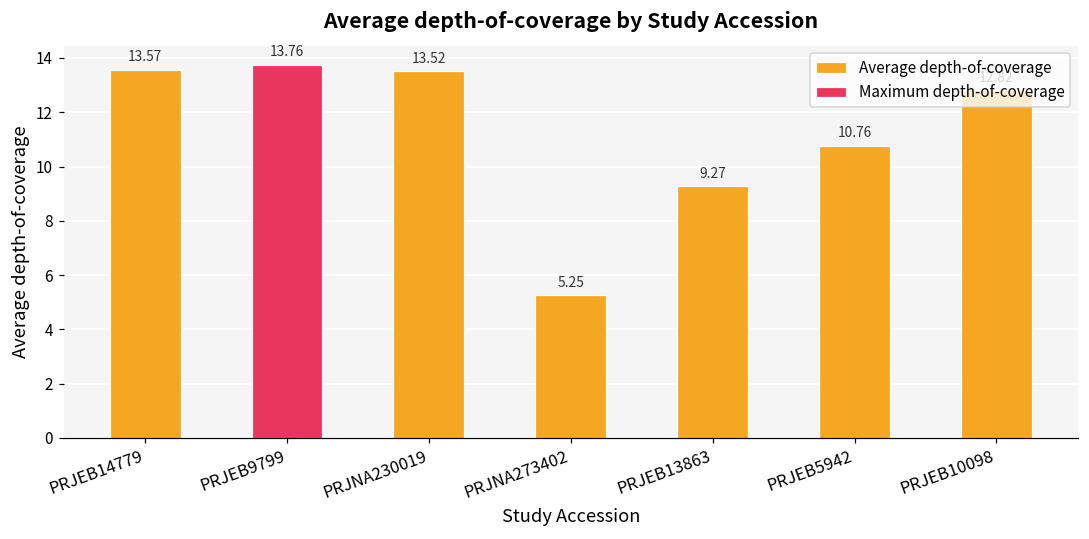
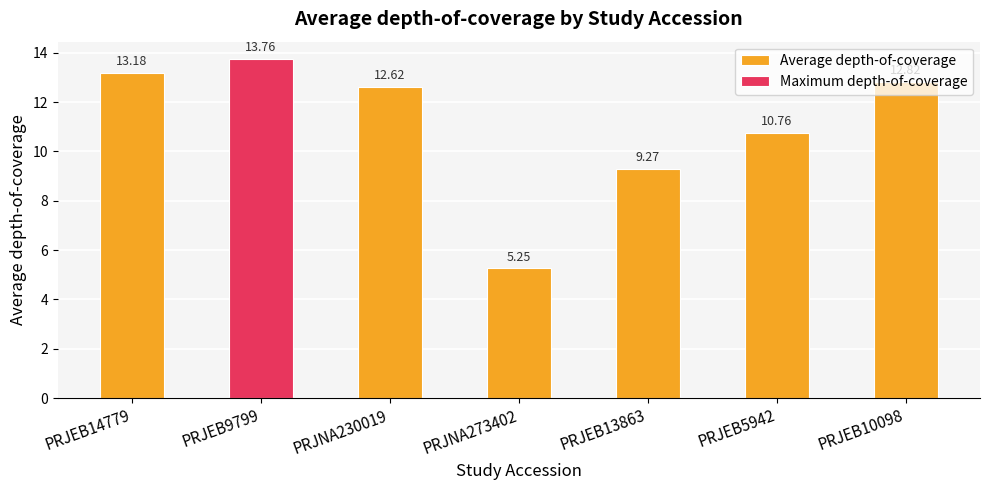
  {
    "Average depth-of-coverage": {
-     "PRJEB14779": 13.57,
+     "PRJEB14779": 13.18,
      "PRJEB9799": 13.76,
-     "PRJNA230019": 13.52,
+     "PRJNA230019": 12.62,
      "PRJNA273402": 5.25,
      "PRJEB13863": 9.27,
      "PRJEB5942": 10.76
    },
    "Maximum depth-of-coverage": {
      "PRJEB9799": 13.76
    }
  }
